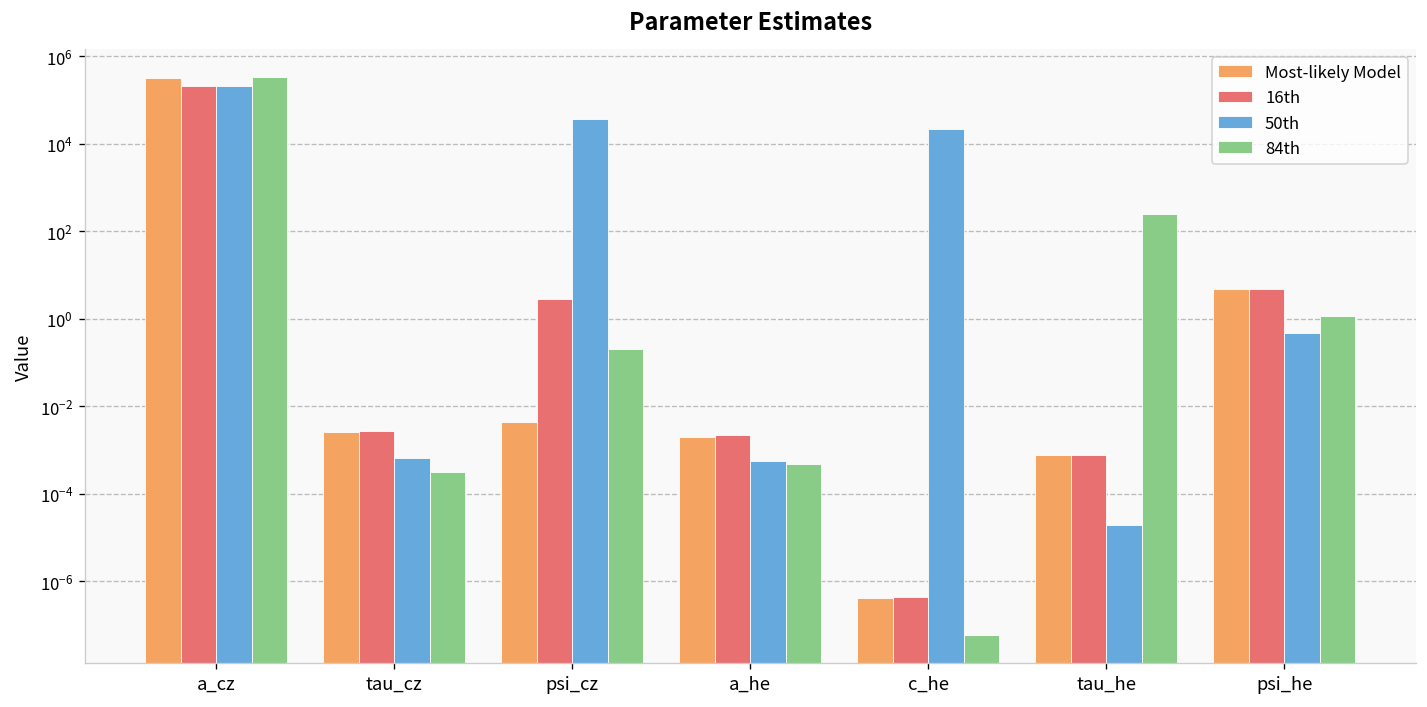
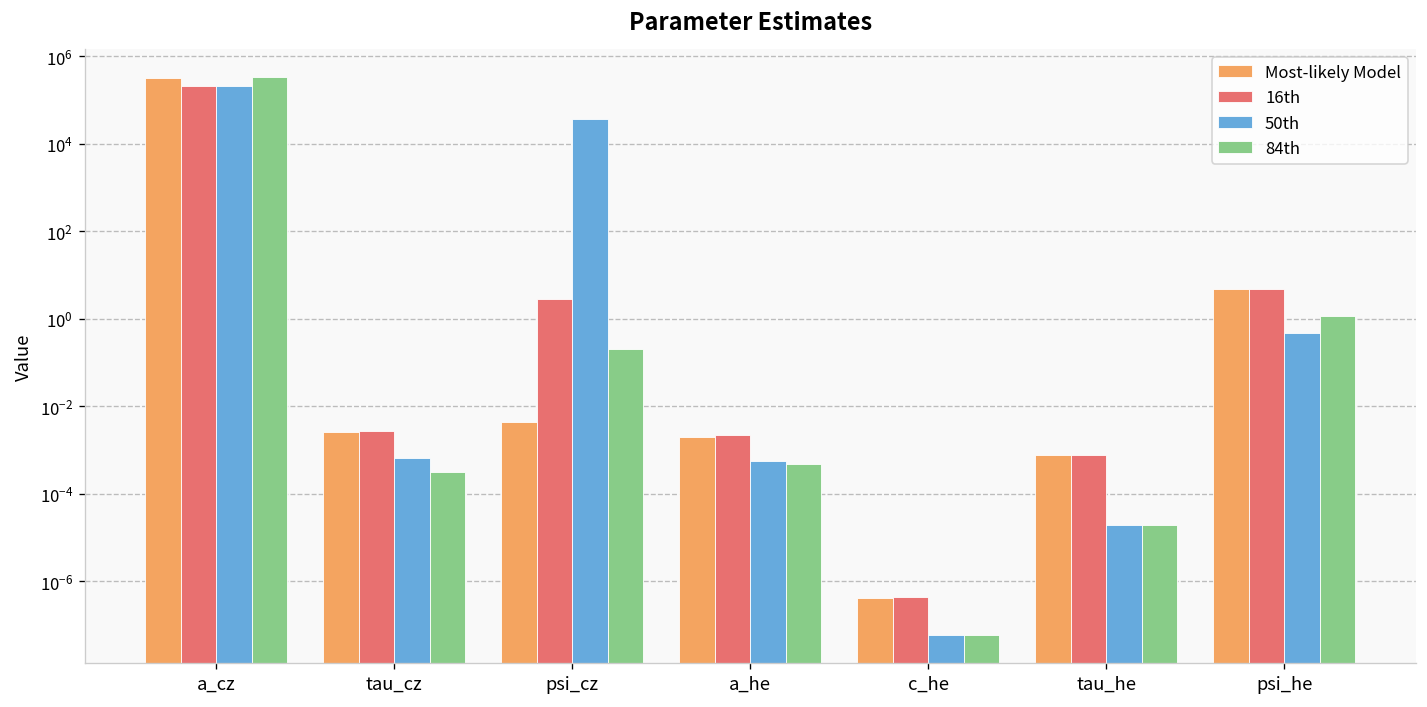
  {
    "50th": {
      "a_cz": 200000,
      "tau_cz": 0.0006,
      "psi_cz": 40000,
      "a_he": 0.0006,
-     "c_he": 20000,
+     "c_he": 0,
      "tau_he": 0.00002,
      "psi_he": 0.5
    },
    "84th": {
      "a_cz": 300000,
      "tau_cz": 0.0003,
      "psi_cz": 0.2,
      "a_he": 0.0005,
      "c_he": 0.00000006,
-     "tau_he": 300,
+     "tau_he": 0,
      "psi_he": 1
    }
  }
